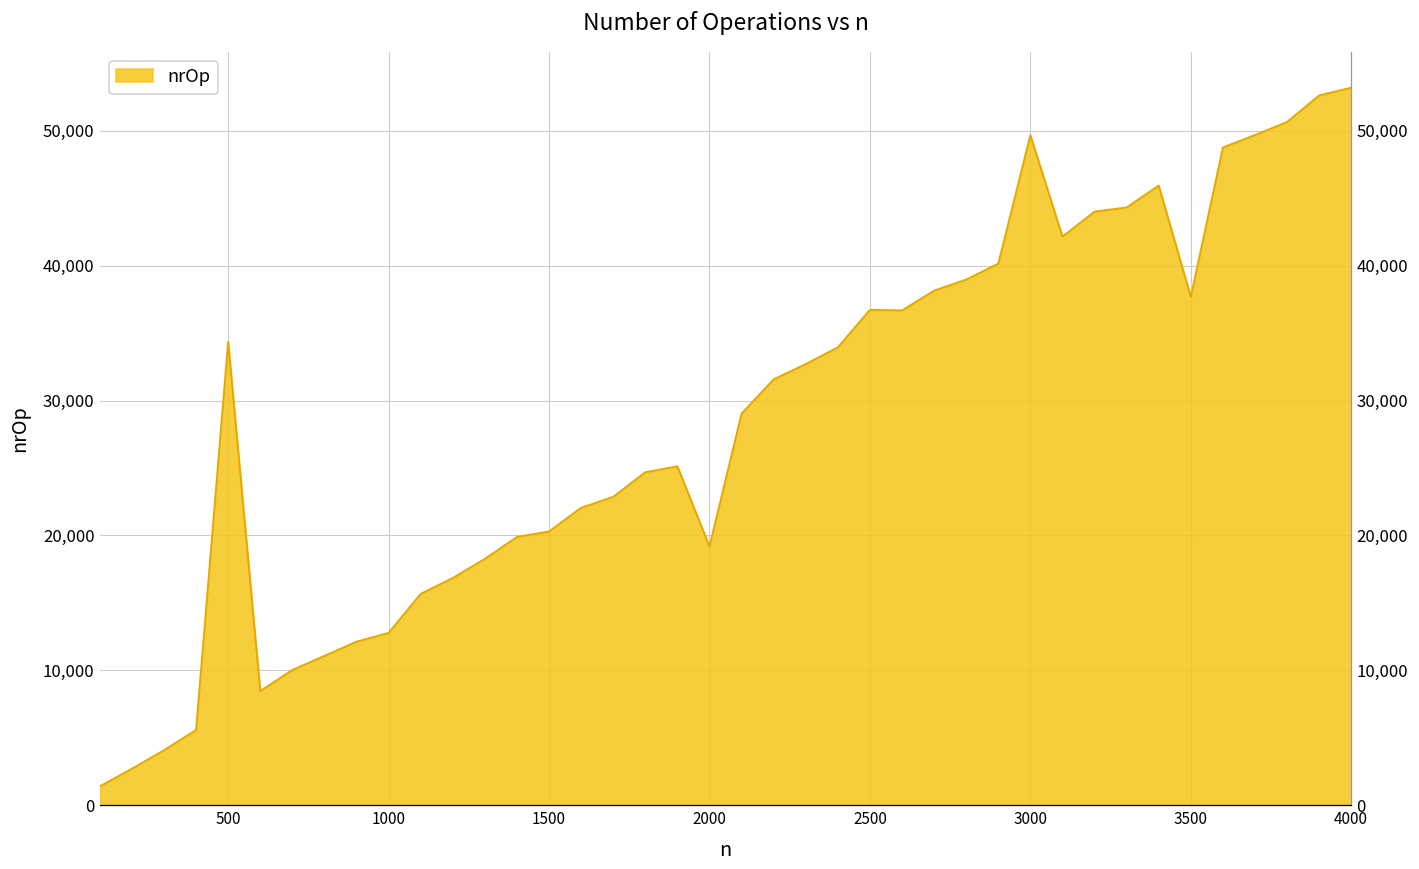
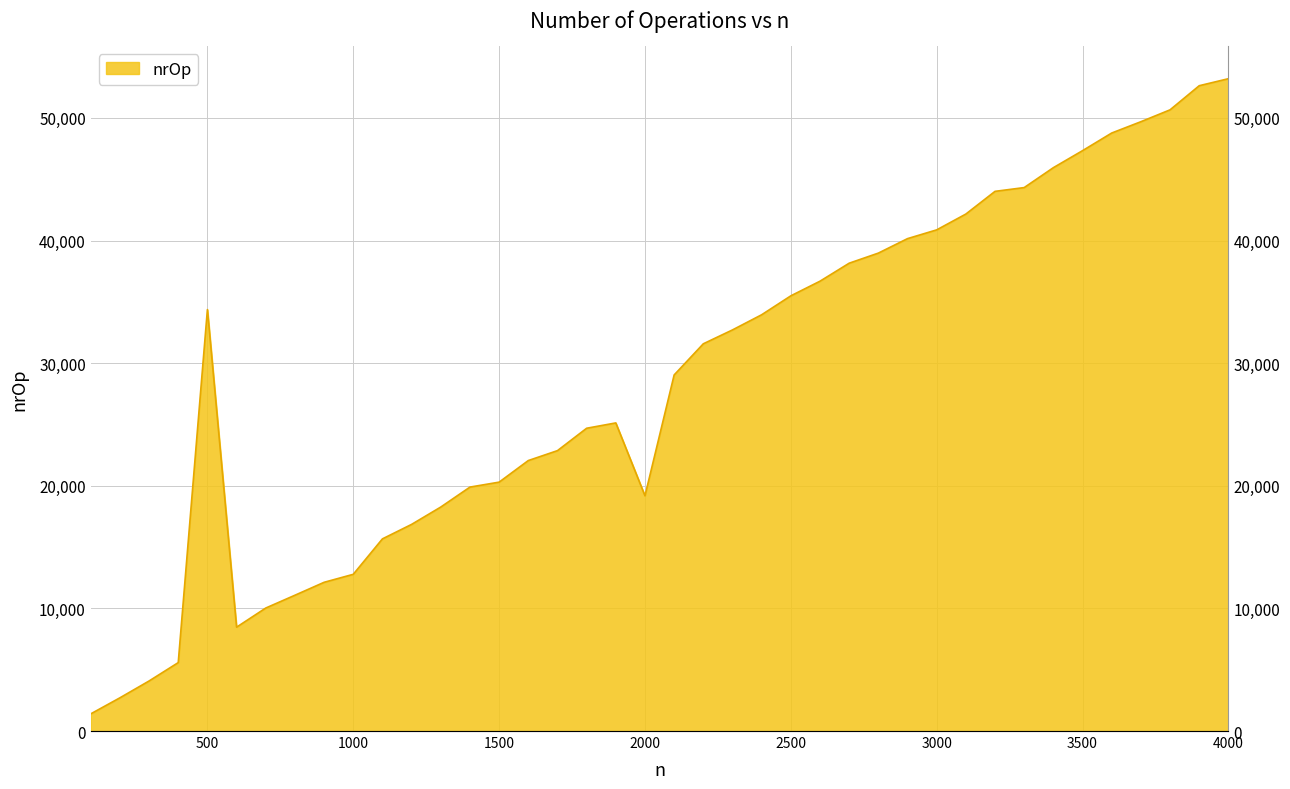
  {
    "500": "34,400",
    "1000": "12,800",
    "1500": "20,300",
    "2000": "19,200",
-   "2500": "36,700",
-   "3000": "49,700",
-   "3500": "37,700",
+   "2500": "35,500",
+   "3000": "40,900",
+   "3500": "47,300",
    "4000": "53,200"
  }
